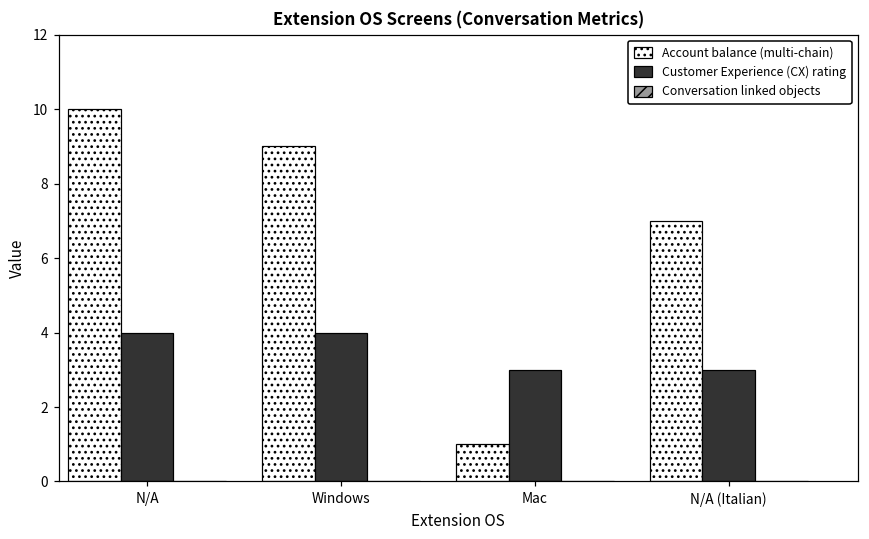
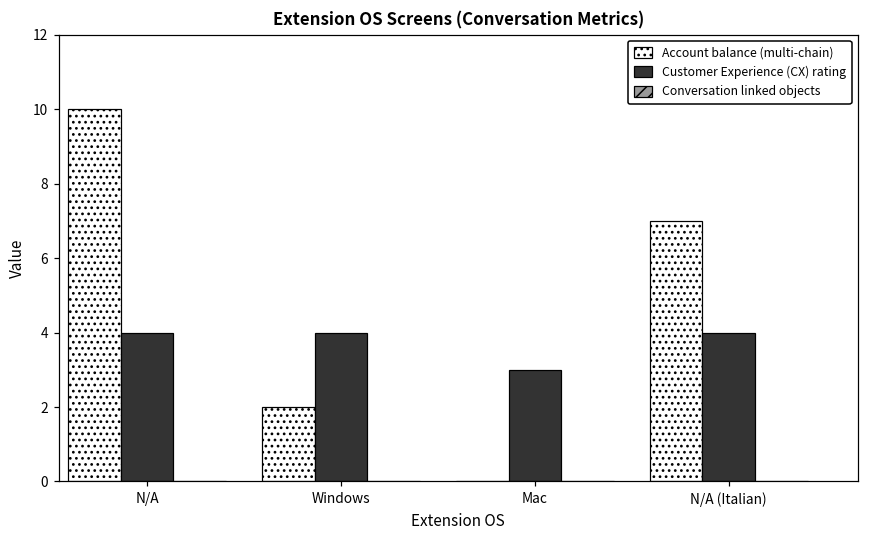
  {
    "Account balance (multi-chain)": {
      "N/A": 10,
-     "Windows": 9,
-     "Mac": 1,
+     "Windows": 2,
+     "Mac": 0,
      "N/A (Italian)": 7
    },
    "Customer Experience (CX) rating": {
      "N/A": 4,
      "Windows": 4,
      "Mac": 3,
-     "N/A (Italian)": 3
+     "N/A (Italian)": 4
    },
    "Conversation linked objects": {
      "N/A": 0,
      "Windows": 0,
      "Mac": 0,
      "N/A (Italian)": 0
    }
  }
